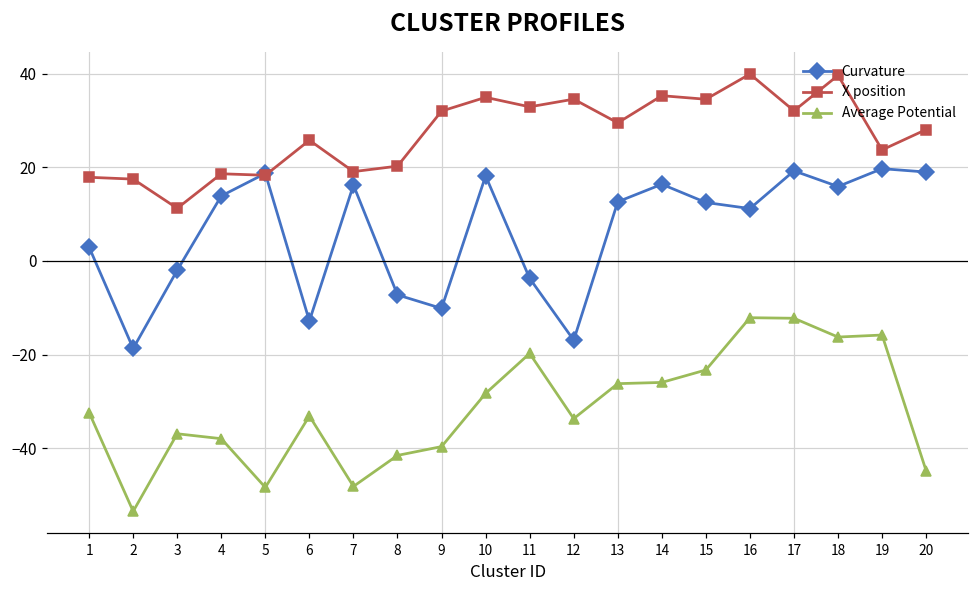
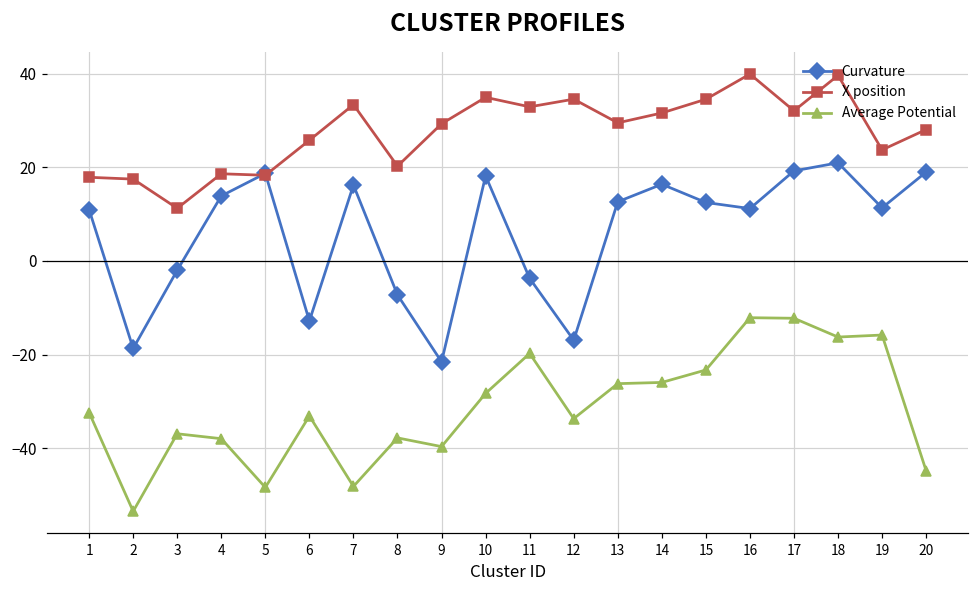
  {
    "Curvature": {
-     "1": 3,
+     "1": 11,
      "2": -19,
      "3": -2,
      "4": 14,
      "6": -13,
      "7": 16,
      "8": -7,
-     "9": -10,
+     "9": -22,
      "10": 18,
      "11": -4,
      "12": -17,
      "13": 13,
      "14": 16,
      "15": 12,
      "16": 11,
      "17": 19,
-     "18": 16,
-     "19": 20,
+     "18": 21,
+     "19": 11,
      "20": 19
    },
    "X position": {
      "1": 18,
      "2": 17,
      "3": 11,
      "4": 19,
      "6": 26,
-     "7": 19,
+     "7": 33,
      "8": 20,
-     "9": 32,
+     "9": 29,
      "10": 35,
      "11": 33,
      "12": 35,
      "13": 29,
-     "14": 35,
+     "14": 32,
      "15": 35,
      "16": 40,
      "17": 32,
      "18": 40,
      "19": 24,
      "20": 28
    },
    "Average Potential": {
      "1": -32,
      "2": -53,
      "3": -37,
      "4": -38,
      "5": -48,
      "6": -33,
      "7": -48,
-     "8": -42,
+     "8": -38,
      "9": -40,
      "10": -28,
      "11": -20,
      "12": -34,
      "13": -26,
      "14": -26,
      "15": -23,
      "16": -12,
      "17": -12,
      "18": -16,
      "19": -16,
      "20": -45
    }
  }
